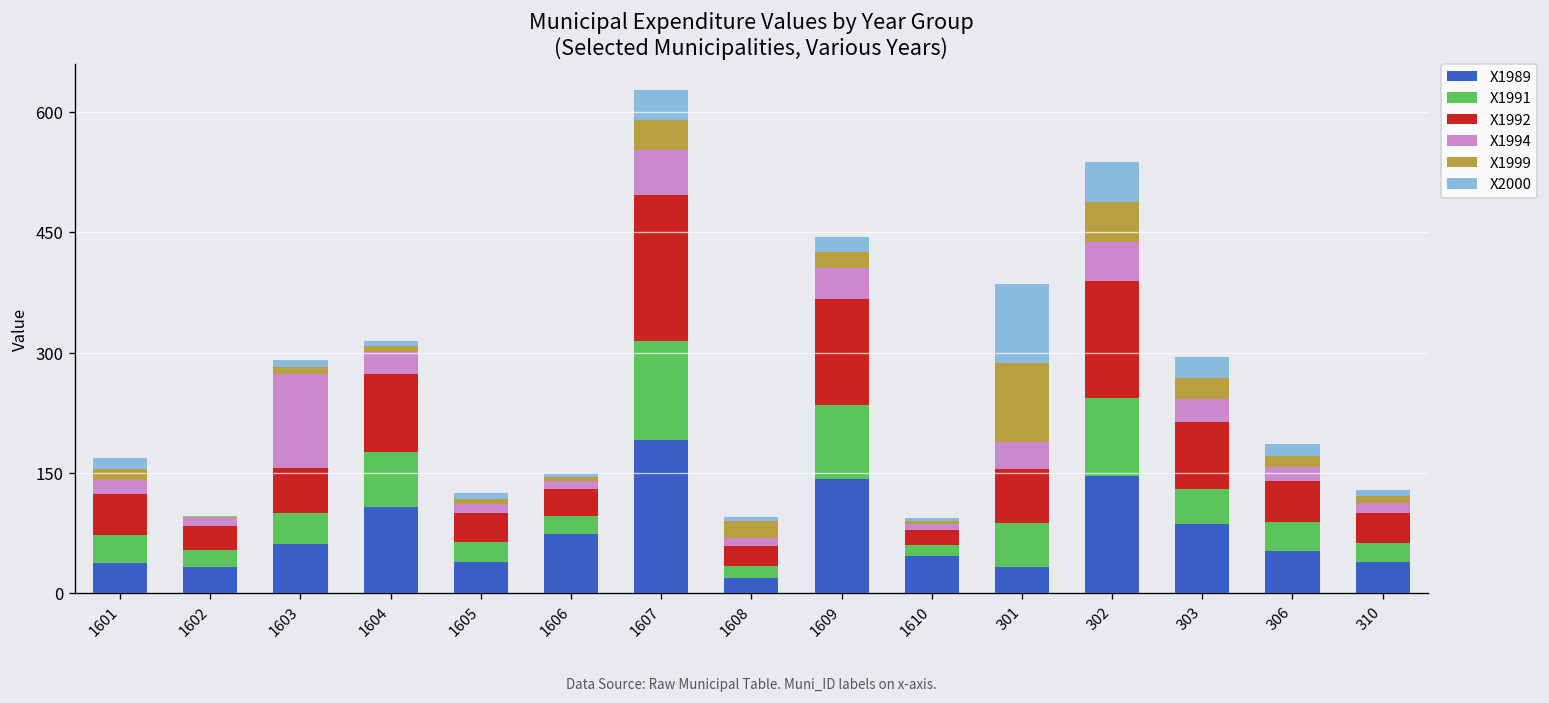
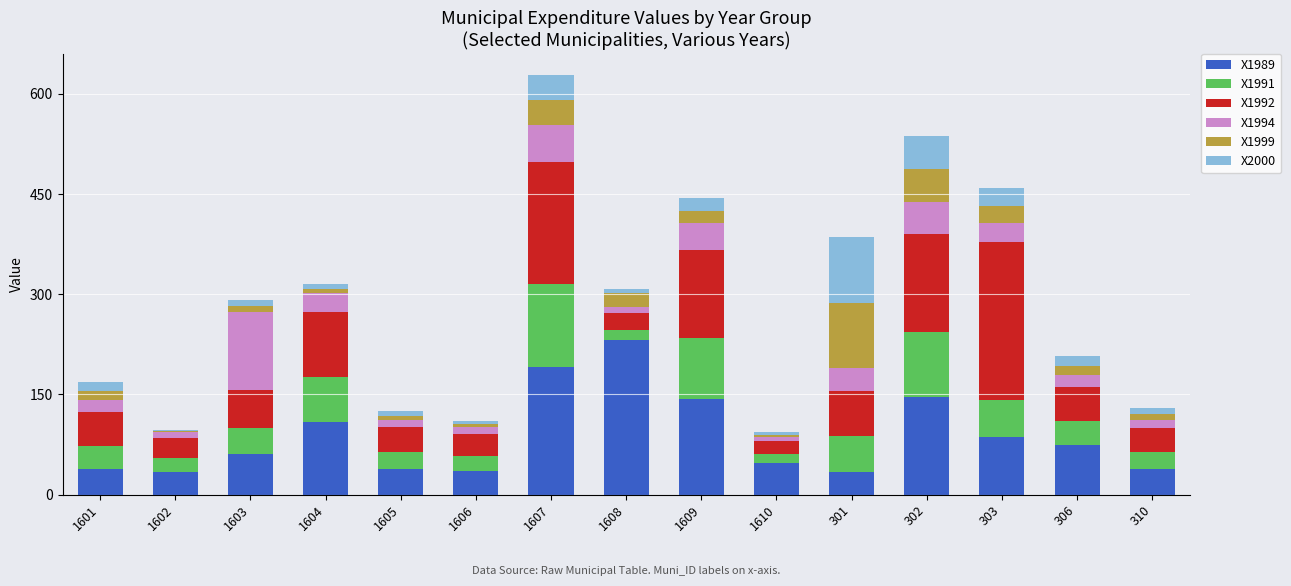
  {
    "X1989": {
      "1601": 40,
      "1602": 30,
      "1603": 60,
      "1604": 110,
      "1605": 40,
-     "1606": 70,
+     "1606": 30,
      "1607": 190,
-     "1608": 20,
+     "1608": 230,
      "1609": 140,
      "1610": 50,
      "301": 30,
      "302": 150,
      "303": 90,
-     "306": 50,
+     "306": 70,
      "310": 40
    },
    "X1991": {
      "1601": 40,
      "1602": 20,
      "1603": 40,
      "1604": 70,
      "1605": 20,
      "1606": 20,
      "1607": 120,
      "1608": 20,
      "1609": 90,
      "1610": 10,
      "301": 50,
      "302": 100,
-     "303": 40,
+     "303": 60,
      "306": 40,
      "310": 20
    },
    "X1992": {
      "1601": 50,
      "1602": 30,
      "1603": 60,
      "1604": 100,
      "1605": 40,
      "1606": 30,
      "1607": 180,
      "1608": 20,
      "1609": 130,
      "1610": 20,
      "301": 70,
      "302": 150,
-     "303": 80,
+     "303": 240,
      "306": 50,
      "310": 40
    },
    "X1994": {
      "1601": 20,
      "1602": 10,
      "1603": 120,
      "1604": 30,
      "1605": 10,
      "1606": 10,
      "1607": 60,
      "1608": 10,
      "1609": 40,
      "1610": 10,
      "301": 30,
      "302": 50,
      "303": 30,
      "306": 20,
      "310": 10
    },
    "X1999": {
      "1601": 10,
      "1603": 10,
      "1604": 10,
      "1605": 10,
      "1606": 10,
      "1607": 40,
      "1608": 20,
      "1609": 20,
      "301": 100,
      "302": 50,
      "303": 30,
      "306": 10,
      "310": 10
    },
    "X2000": {
      "1601": 10,
      "1603": 10,
      "1604": 10,
      "1605": 10,
      "1606": 10,
      "1607": 40,
      "1608": 10,
      "1609": 20,
      "301": 100,
      "302": 50,
      "303": 30,
      "306": 10,
      "310": 10
    }
  }
